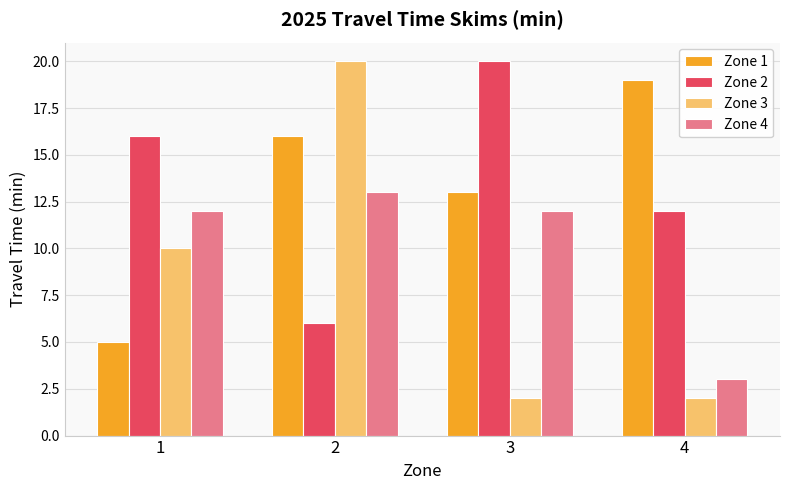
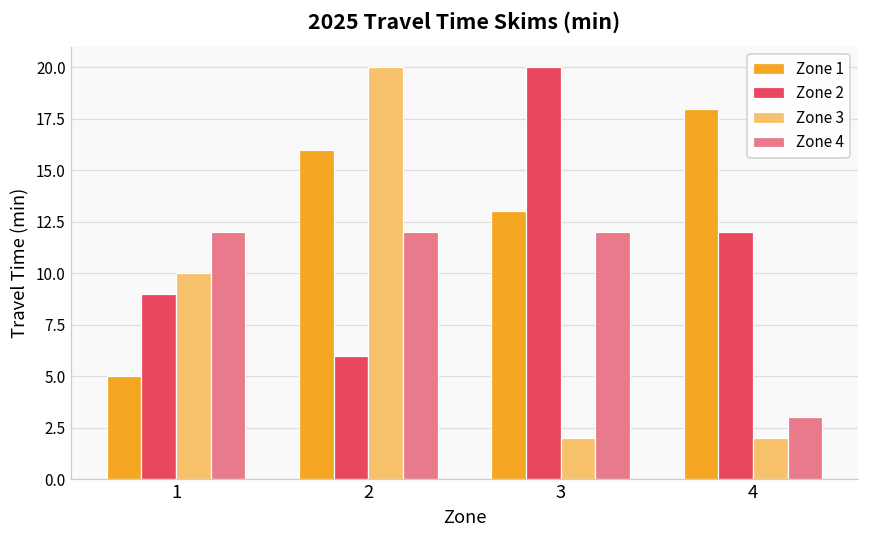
  {
    "Zone 1": {
      "1": 5,
      "2": 16,
      "3": 13,
-     "4": 19
+     "4": 18
    },
    "Zone 2": {
-     "1": 16,
+     "1": 9,
      "2": 6,
      "3": 20,
      "4": 12
    },
    "Zone 3": {
      "1": 10,
      "2": 20,
      "3": 2,
      "4": 2
    },
    "Zone 4": {
      "1": 12,
-     "2": 13,
+     "2": 12,
      "3": 12,
      "4": 3
    }
  }
